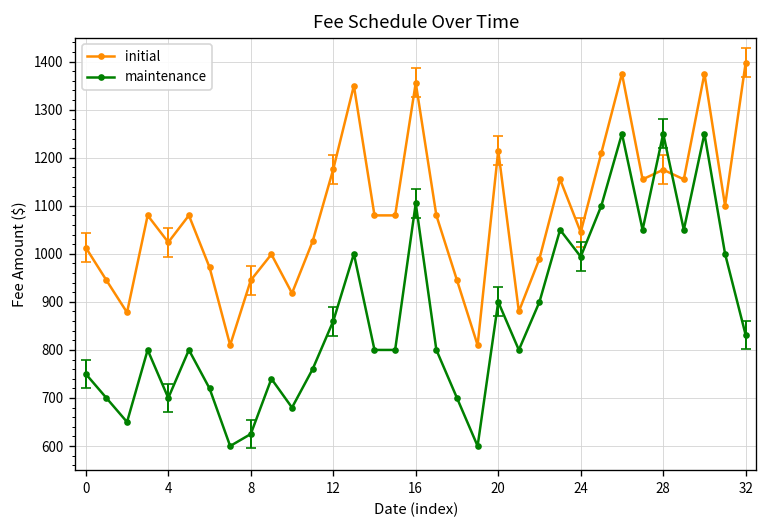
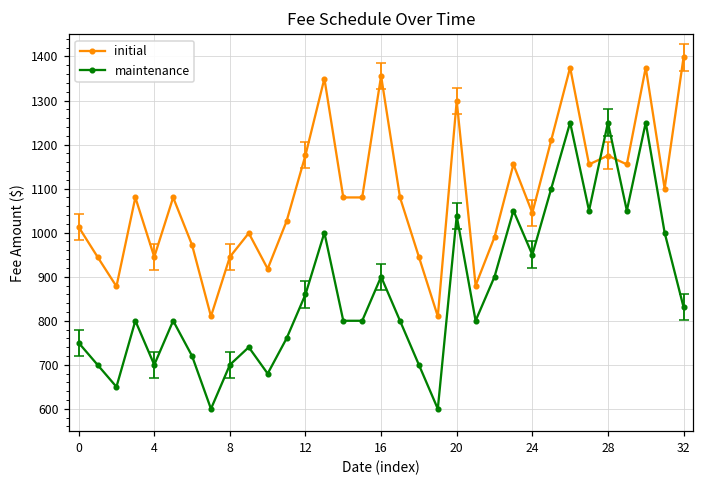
  {
    "initial": {
      "0": 1010,
-     "4": 1020,
+     "4": 950,
      "8": 950,
      "12": 1180,
      "16": 1360,
-     "20": 1220,
+     "20": 1300,
      "24": 1050,
      "28": 1180,
      "32": 1400
    },
    "maintenance": {
      "0": 750,
      "4": 700,
-     "8": 630,
+     "8": 700,
      "12": 860,
-     "16": 1110,
-     "20": 900,
-     "24": 990,
+     "16": 900,
+     "20": 1040,
+     "24": 950,
      "28": 1250,
      "32": 830
    }
  }
